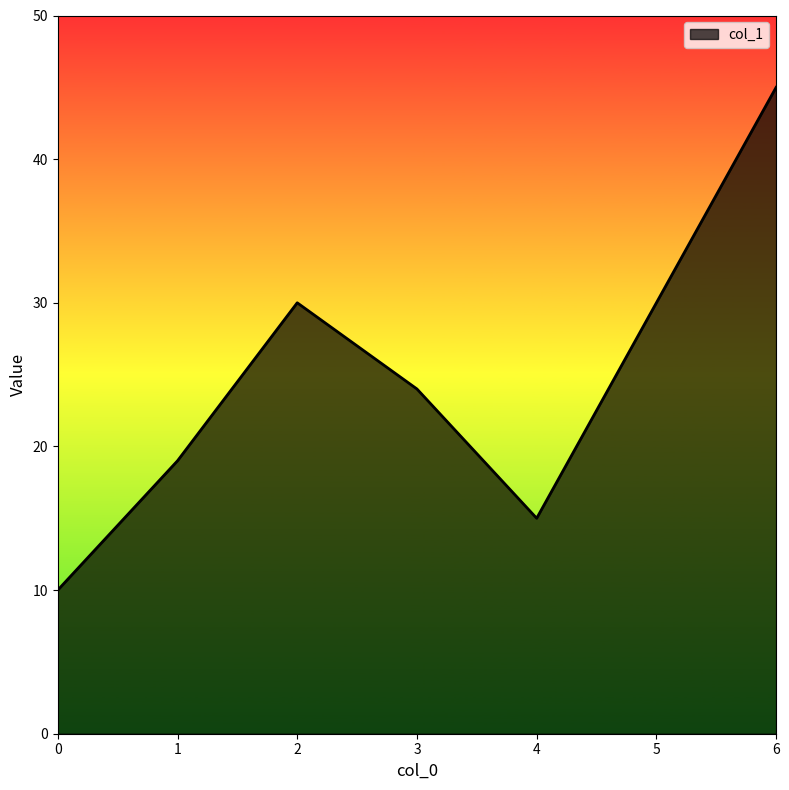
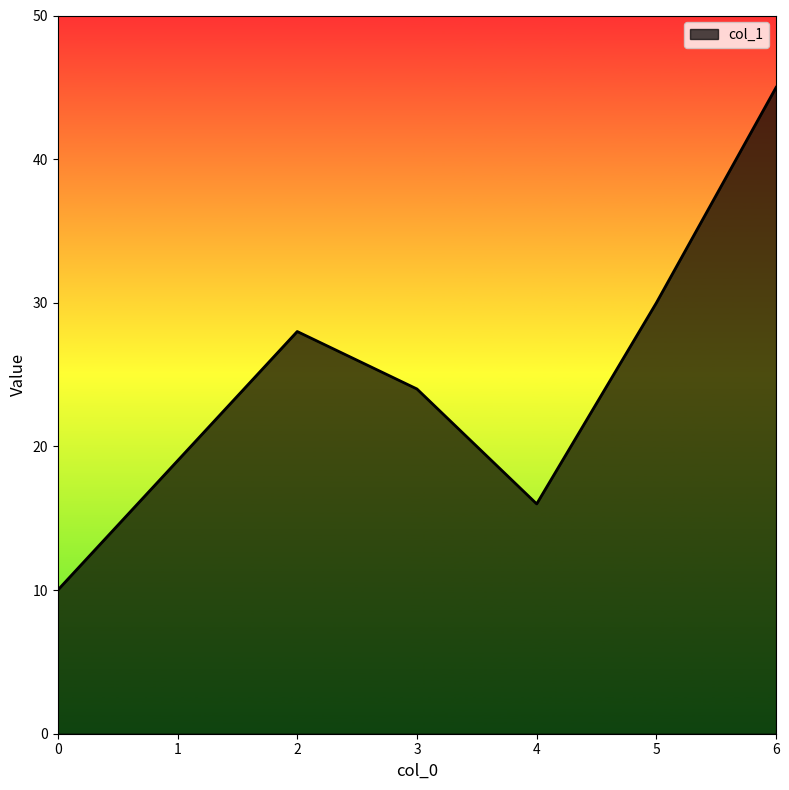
  {
    "0": 10,
    "1": 19,
-   "2": 30,
+   "2": 28,
    "3": 24,
-   "4": 15,
+   "4": 16,
    "5": 30,
    "6": 45
  }
